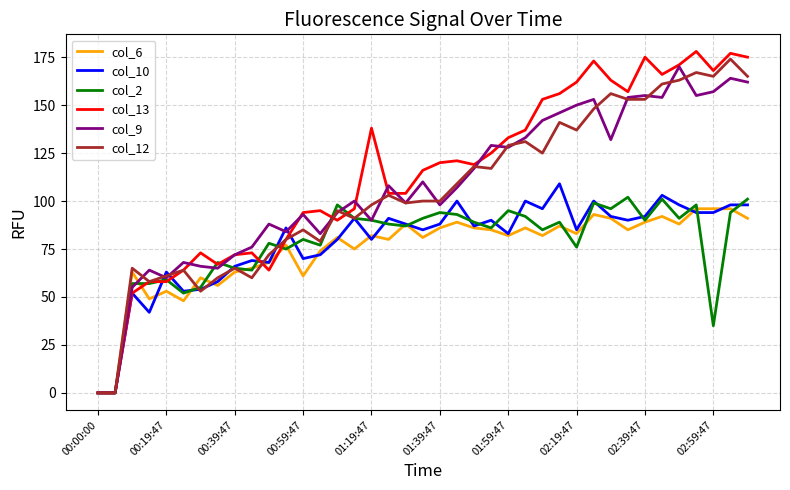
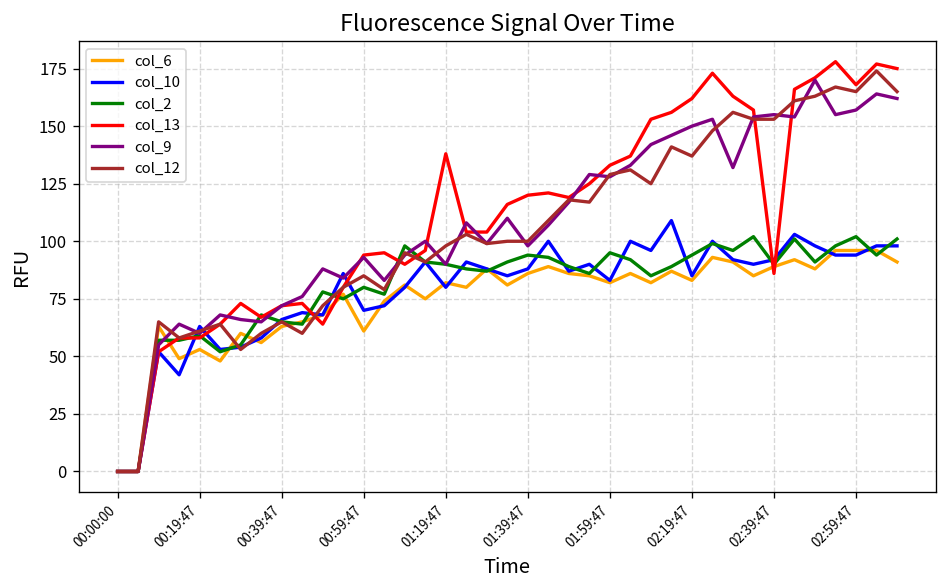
  {
    "col_6": {
      "00:19:47": 53,
      "00:39:47": 63,
      "00:59:47": 61,
      "01:19:47": 82,
      "01:39:47": 86,
      "02:19:47": 83,
      "02:59:47": 96
    },
    "col_10": {
      "00:19:47": 63,
      "00:59:47": 70,
      "01:19:47": 80,
      "01:39:47": 88,
      "02:19:47": 85,
      "02:39:47": 92,
      "02:59:47": 94
    },
    "col_2": {
      "00:59:47": 80,
      "01:39:47": 94,
      "01:59:47": 95,
-     "02:19:47": 76,
-     "02:59:47": 35
+     "02:19:47": 94,
+     "02:59:47": 102
    },
    "col_13": {
      "01:19:47": 138,
      "01:39:47": 120,
      "01:59:47": 133,
      "02:19:47": 162,
-     "02:39:47": 175,
+     "02:39:47": 86,
      "02:59:47": 168
    },
    "col_9": {
      "01:39:47": 98,
      "02:19:47": 150,
      "02:39:47": 155,
      "02:59:47": 157
    },
    "col_12": {
      "00:59:47": 85,
      "01:19:47": 98,
      "01:39:47": 100,
      "02:19:47": 137,
      "02:39:47": 153,
      "02:59:47": 165
    }
  }
